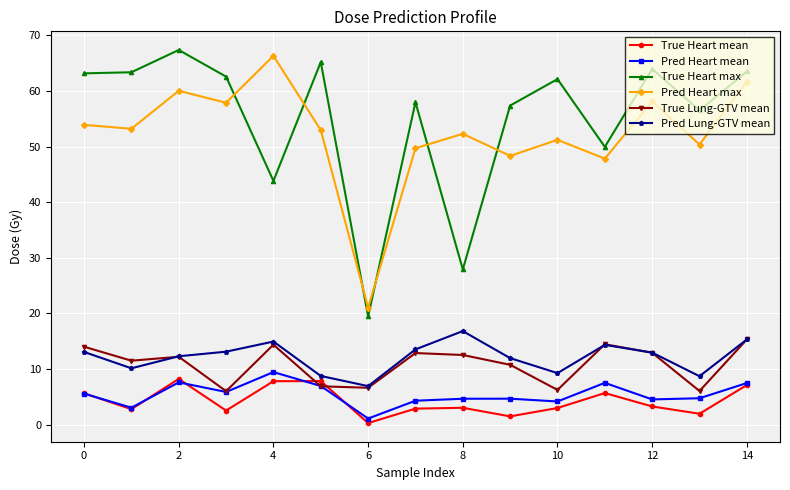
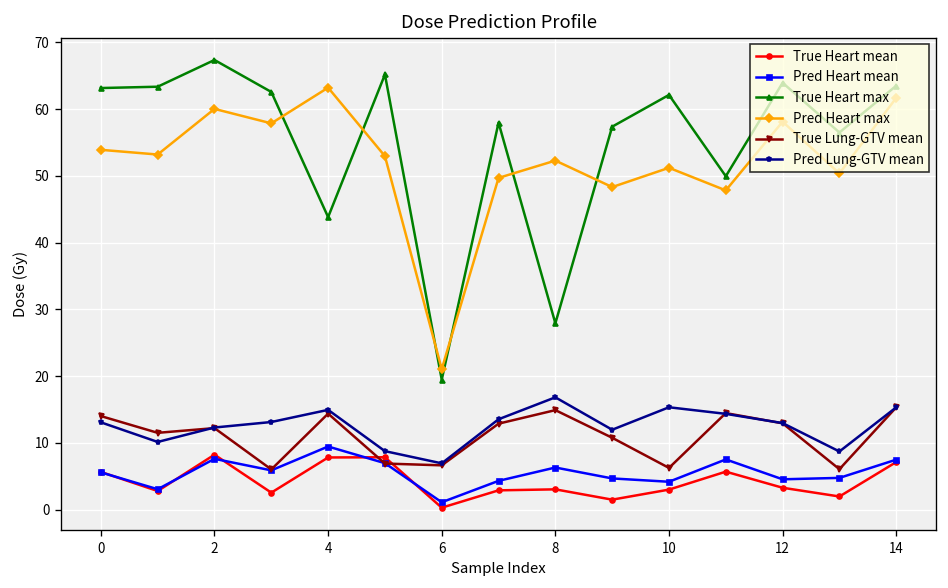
  {
    "True Heart mean": {
      "2": 8,
      "4": 8,
      "6": 0,
      "8": 3,
      "10": 3,
      "12": 3
    },
    "Pred Heart mean": {
      "2": 8,
      "4": 9,
      "6": 1,
-     "8": 5,
+     "8": 6,
      "10": 4,
      "12": 5
    },
    "True Heart max": {
      "0": 63,
      "2": 67,
      "4": 44,
      "6": 19,
      "8": 28,
      "10": 62
    },
    "Pred Heart max": {
      "0": 54,
      "2": 60,
-     "4": 66,
+     "4": 63,
      "6": 21,
      "8": 52,
      "10": 51
    },
    "True Lung-GTV mean": {
      "0": 14,
      "4": 14,
-     "8": 13,
+     "8": 15,
      "10": 6
    },
    "Pred Lung-GTV mean": {
      "0": 13,
      "4": 15,
      "8": 17,
-     "10": 9
+     "10": 15
    }
  }
